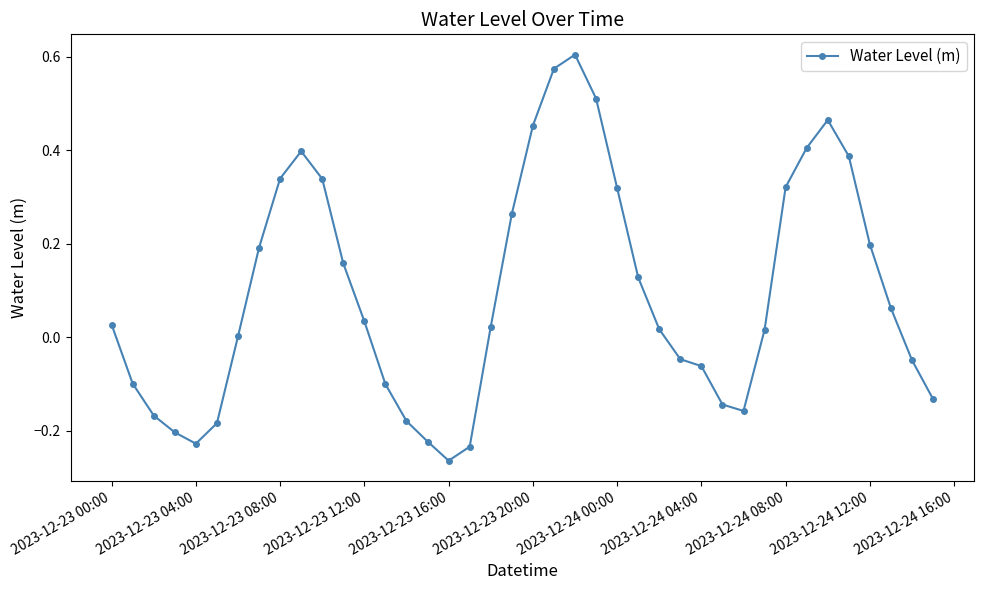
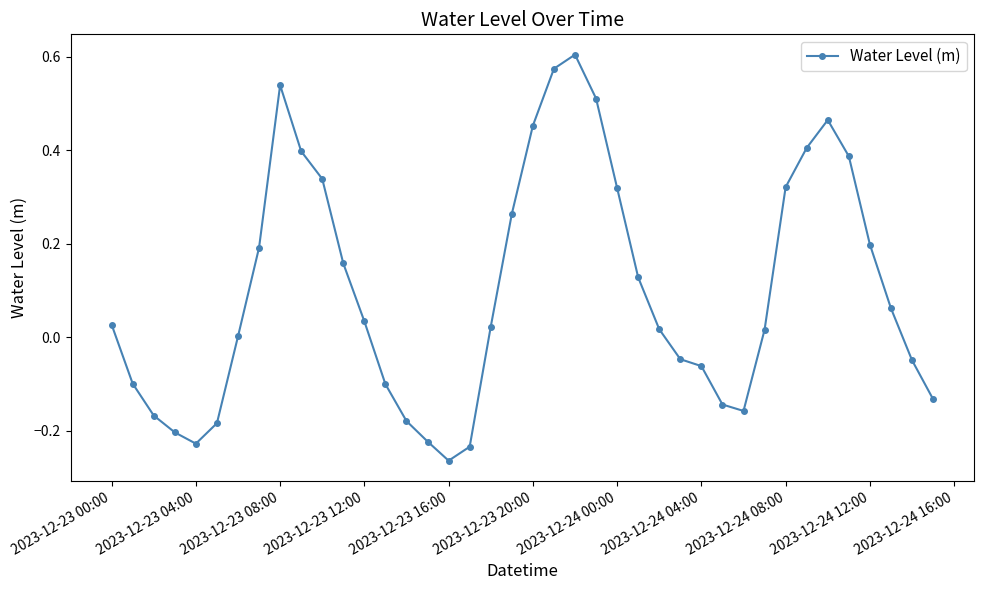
  {
    "2023-12-23 00:00": 0.03,
    "2023-12-23 04:00": -0.23,
-   "2023-12-23 08:00": 0.34,
+   "2023-12-23 08:00": 0.54,
    "2023-12-23 12:00": 0.03,
    "2023-12-23 16:00": -0.26,
    "2023-12-23 20:00": 0.45,
    "2023-12-24 00:00": 0.32,
    "2023-12-24 04:00": -0.06,
    "2023-12-24 08:00": 0.32,
    "2023-12-24 12:00": 0.20
  }
